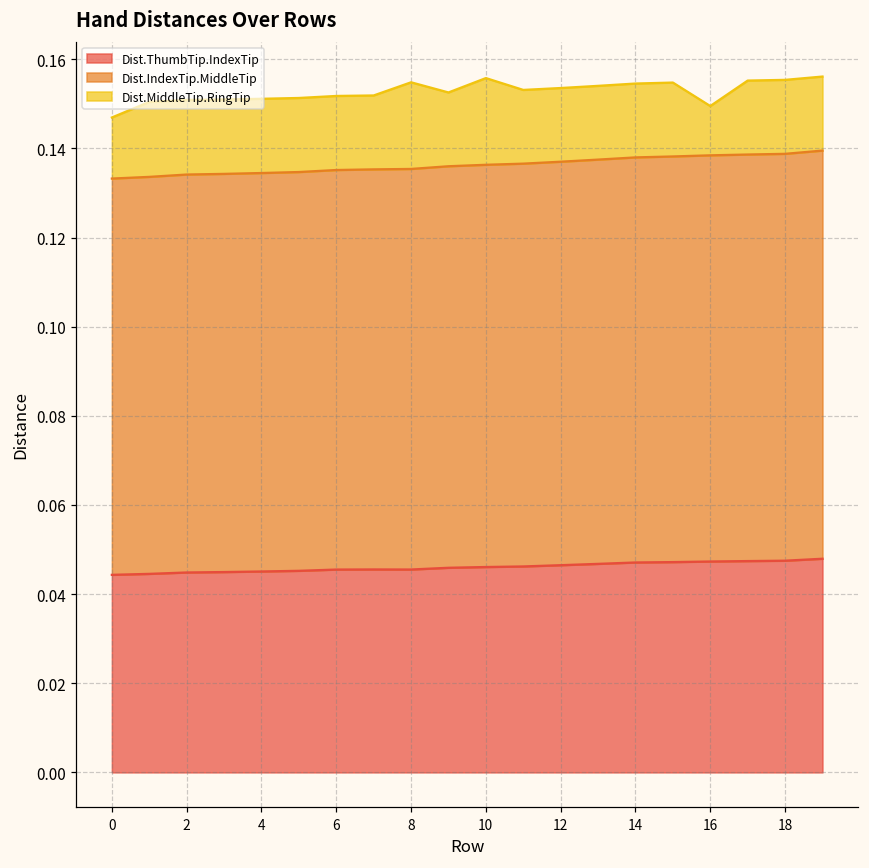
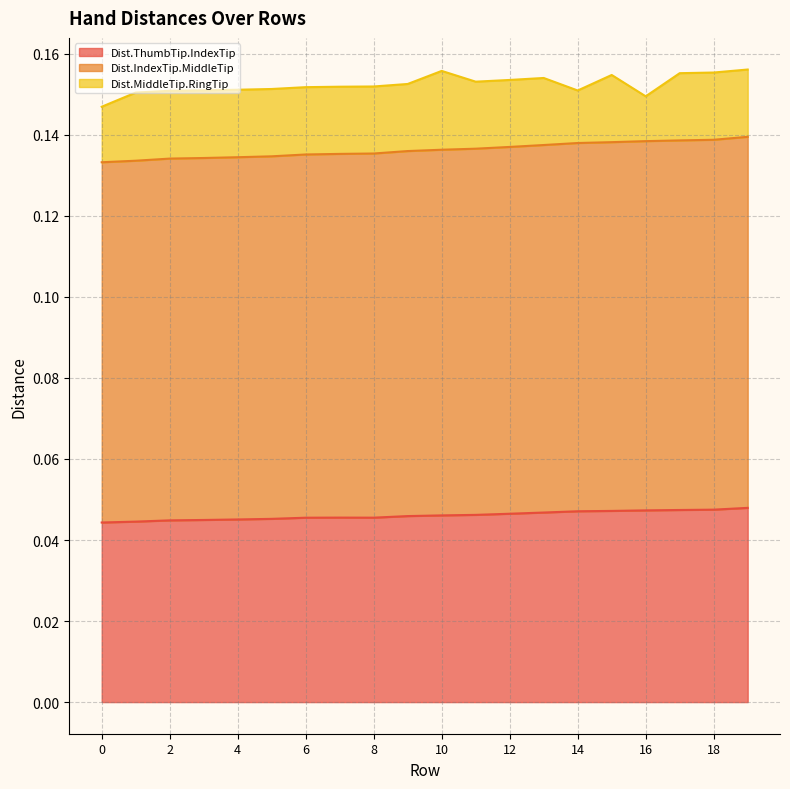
  {
    "Dist.MiddleTip.RingTip": {
      "0": 0.014,
      "6": 0.017,
-     "8": 0.019,
+     "8": 0.017,
      "10": 0.019,
      "12": 0.017,
-     "14": 0.017,
+     "14": 0.013,
      "16": 0.011,
      "18": 0.017
    }
  }
